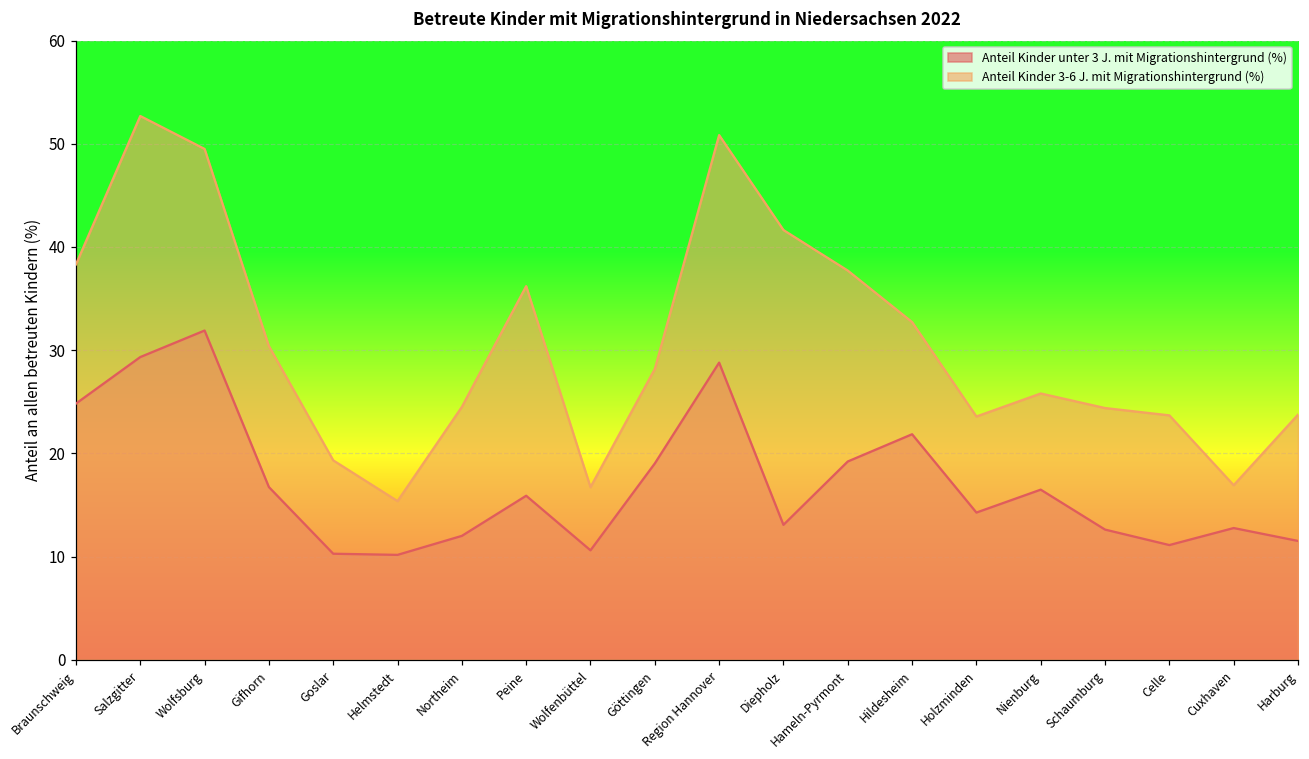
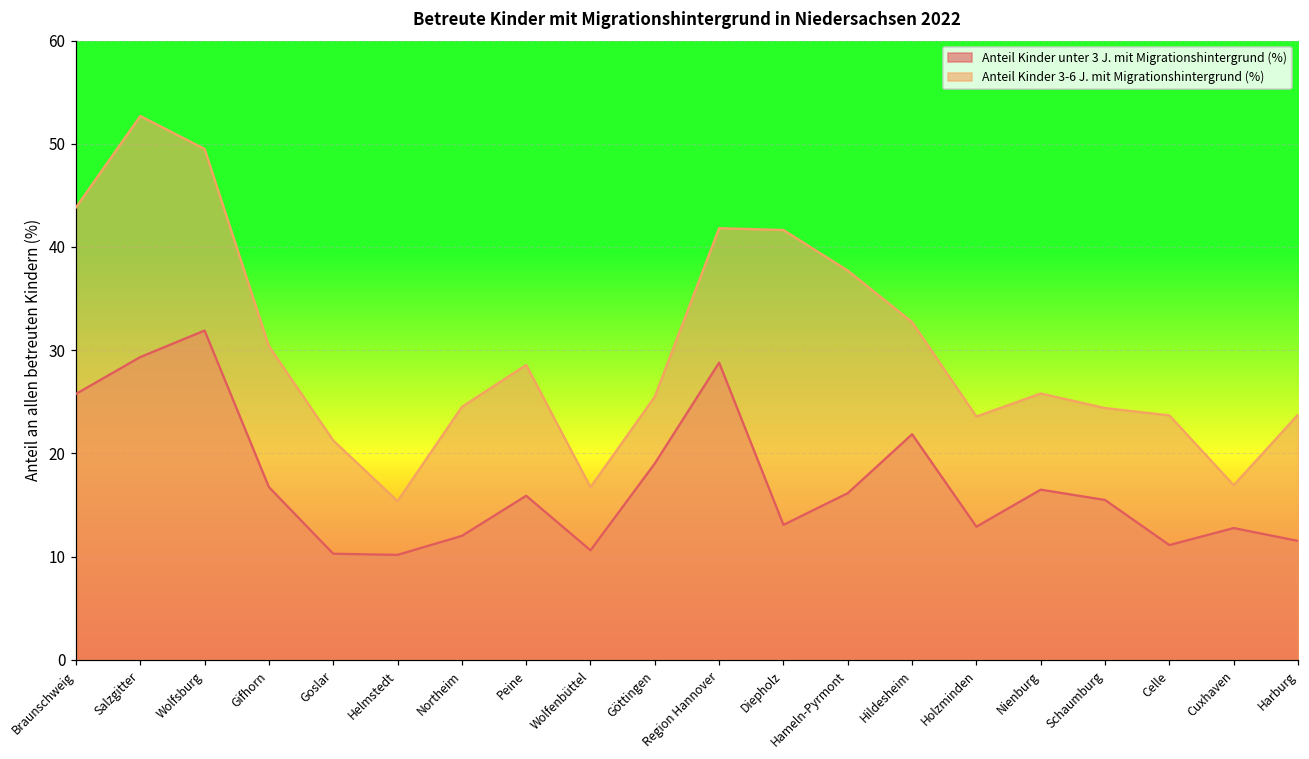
  {
    "Anteil Kinder unter 3 J. mit Migrationshintergrund (%)": {
-     "Braunschweig": 25,
+     "Braunschweig": 26,
      "Salzgitter": 29,
      "Wolfsburg": 32,
      "Gifhorn": 17,
      "Goslar": 10,
      "Helmstedt": 10,
      "Northeim": 12,
      "Peine": 16,
      "Wolfenbüttel": 11,
      "Göttingen": 19,
      "Region Hannover": 29,
      "Diepholz": 13,
-     "Hameln-Pyrmont": 19,
+     "Hameln-Pyrmont": 16,
      "Hildesheim": 22,
-     "Holzminden": 14,
+     "Holzminden": 13,
      "Nienburg": 16,
-     "Schaumburg": 13,
+     "Schaumburg": 15,
      "Celle": 11,
      "Cuxhaven": 13,
      "Harburg": 12
    },
    "Anteil Kinder 3-6 J. mit Migrationshintergrund (%)": {
-     "Braunschweig": 38,
+     "Braunschweig": 44,
      "Salzgitter": 53,
      "Wolfsburg": 50,
      "Gifhorn": 30,
-     "Goslar": 19,
+     "Goslar": 21,
      "Helmstedt": 15,
      "Northeim": 25,
-     "Peine": 36,
+     "Peine": 29,
      "Wolfenbüttel": 17,
-     "Göttingen": 28,
-     "Region Hannover": 51,
+     "Göttingen": 26,
+     "Region Hannover": 42,
      "Diepholz": 42,
      "Hameln-Pyrmont": 38,
      "Hildesheim": 33,
      "Holzminden": 24,
      "Nienburg": 26,
      "Schaumburg": 24,
      "Celle": 24,
      "Cuxhaven": 17,
      "Harburg": 24
    }
  }
